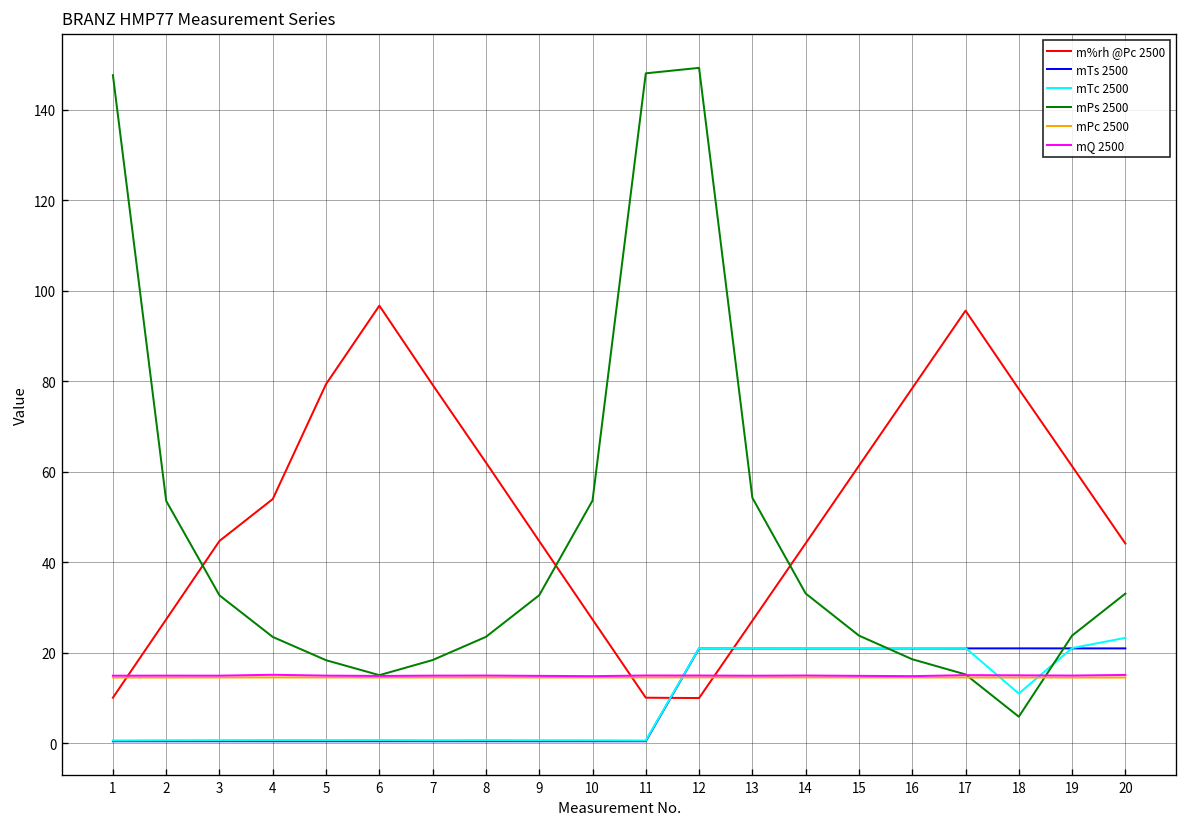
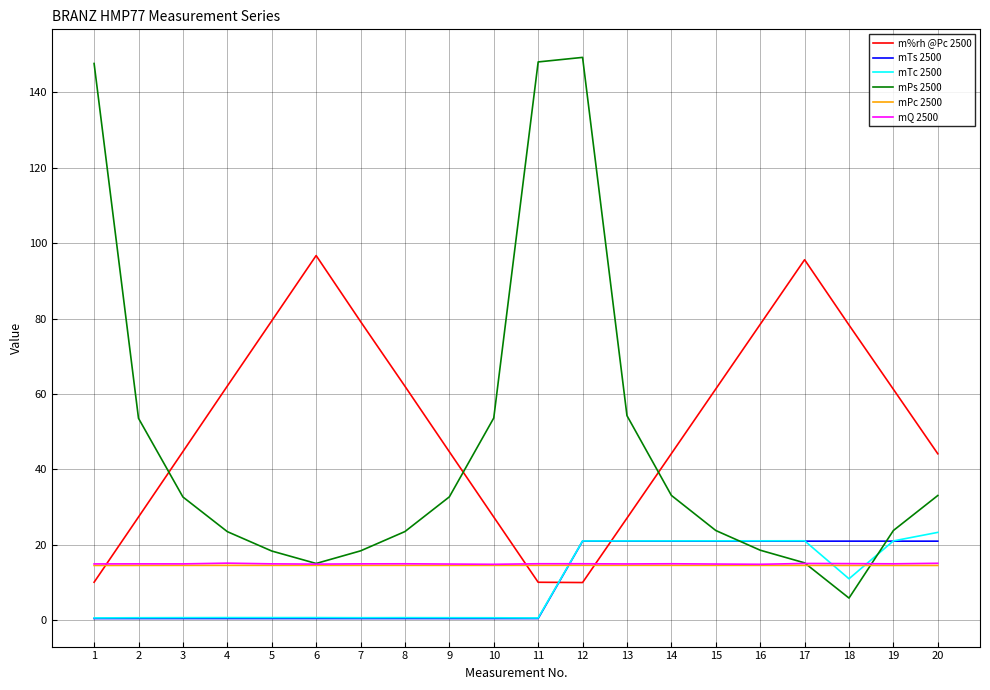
  {
    "m%rh @Pc 2500": {
      "1": 10,
      "2": 27,
      "3": 45,
-     "4": 54,
+     "4": 62,
      "5": 79,
      "6": 97,
      "7": 79,
      "8": 62,
      "9": 45,
      "10": 27,
      "11": 10,
      "12": 10,
      "13": 27,
      "14": 44,
      "15": 61,
      "16": 78,
      "17": 96,
      "18": 78,
      "19": 61,
      "20": 44
    },
    "mTs 2500": {
      "18": 21,
      "20": 21
    },
    "mTc 2500": {
      "18": 11,
      "20": 23
    },
    "mPs 2500": {
      "1": 148,
      "2": 54,
      "3": 33,
      "4": 24,
      "5": 18,
      "7": 18,
      "8": 24,
      "9": 33,
      "10": 54,
      "11": 148,
      "12": 149,
      "13": 54,
      "14": 33,
      "15": 24,
      "16": 19,
      "18": 6,
      "19": 24,
      "20": 33
    }
  }
